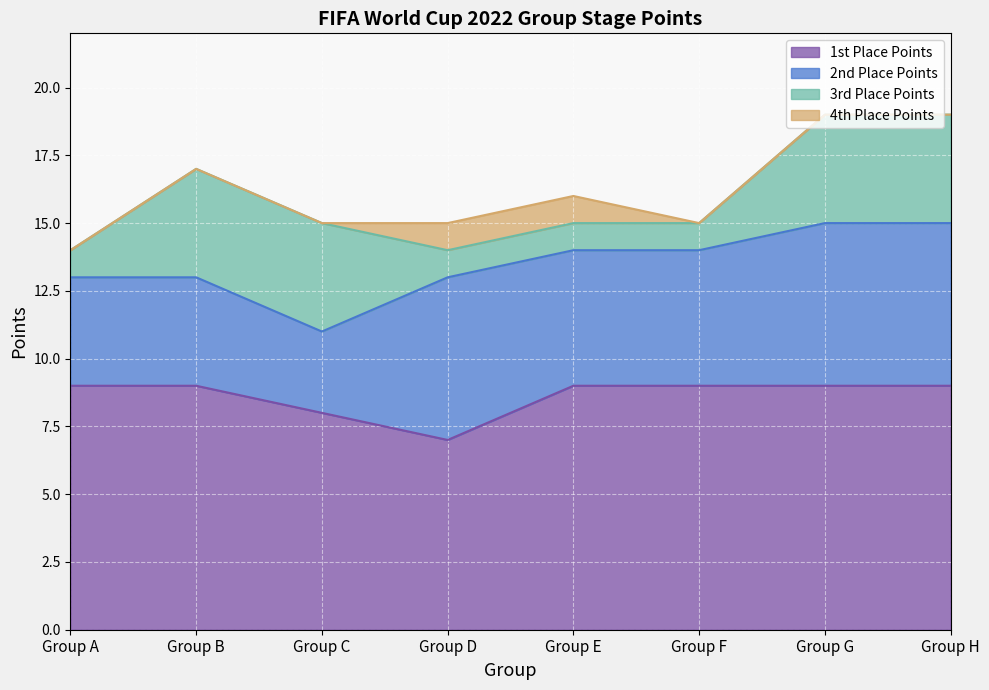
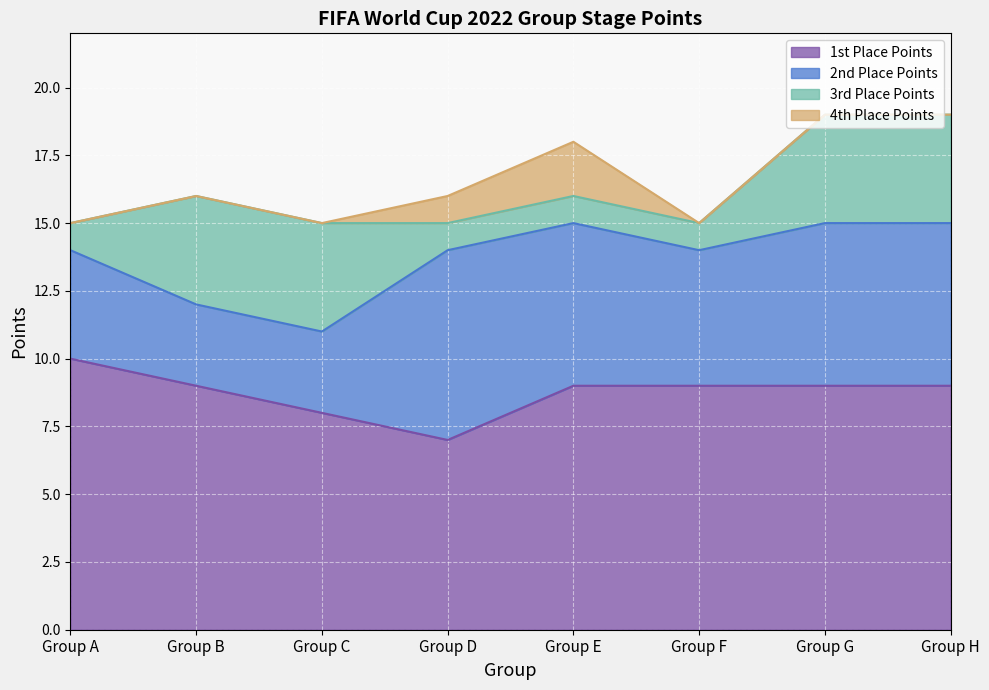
  {
    "1st Place Points": {
-     "Group A": 9,
+     "Group A": 10,
      "Group B": 9,
      "Group C": 8,
      "Group D": 7,
      "Group E": 9,
      "Group F": 9,
      "Group G": 9,
      "Group H": 9
    },
    "2nd Place Points": {
      "Group A": 4,
-     "Group B": 4,
+     "Group B": 3,
      "Group C": 3,
-     "Group D": 6,
-     "Group E": 5,
+     "Group D": 7,
+     "Group E": 6,
      "Group F": 5,
      "Group G": 6,
      "Group H": 6
    },
    "3rd Place Points": {
      "Group D": 1,
      "Group E": 1
    },
    "4th Place Points": {
      "Group D": 1,
-     "Group E": 1
+     "Group E": 2
    }
  }
